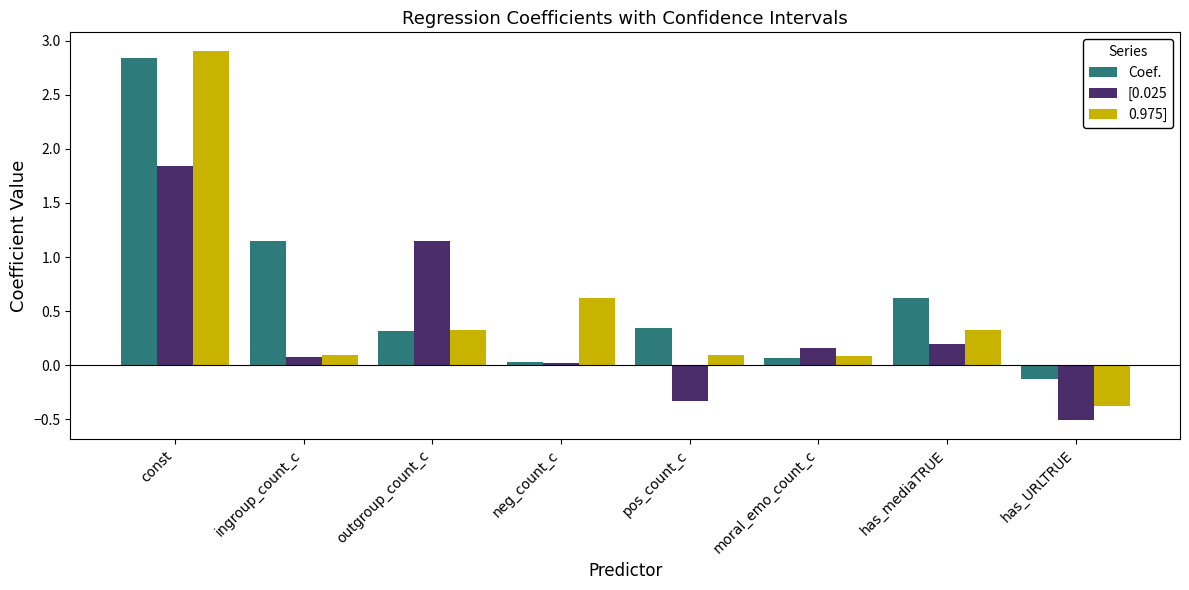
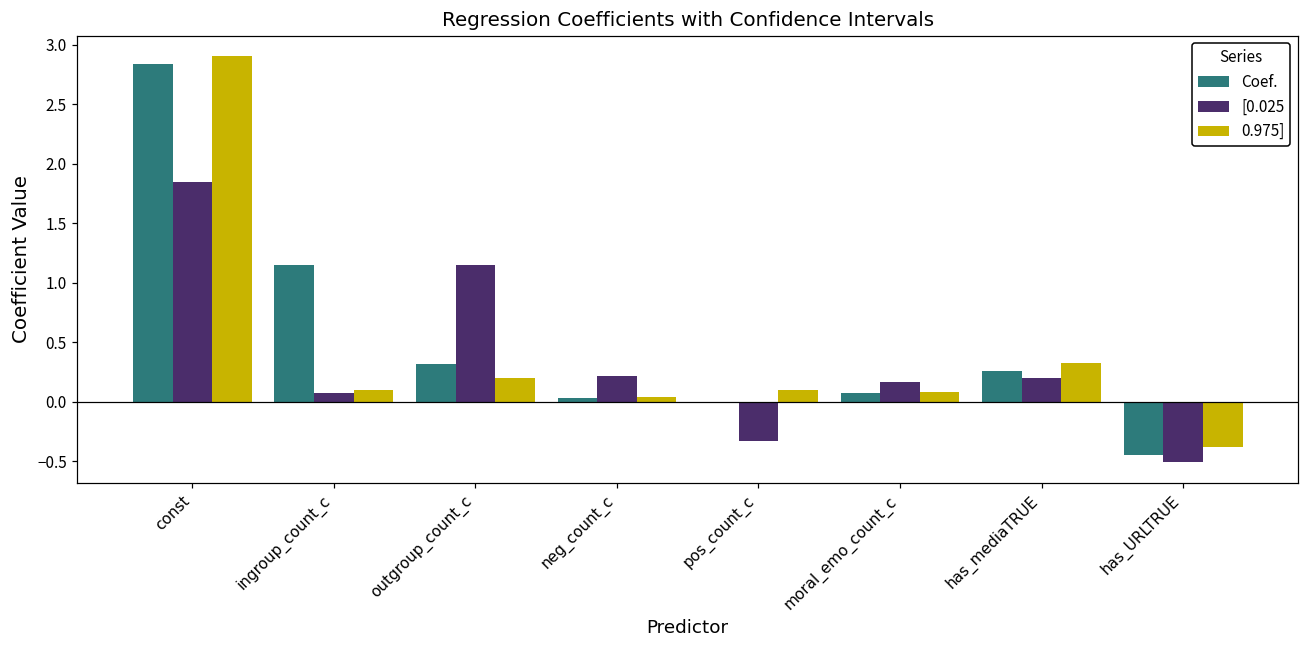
  {
    "Coef.": {
      "const": 2.84,
      "ingroup_count_c": 1.15,
      "outgroup_count_c": 0.32,
      "neg_count_c": 0.03,
-     "pos_count_c": 0.34,
+     "pos_count_c": 0.00,
      "moral_emo_count_c": 0.07,
-     "has_mediaTRUE": 0.62,
-     "has_URLTRUE": -0.13
+     "has_mediaTRUE": 0.26,
+     "has_URLTRUE": -0.44
    },
    "[0.025": {
      "const": 1.84,
      "ingroup_count_c": 0.08,
      "outgroup_count_c": 1.15,
-     "neg_count_c": 0.02,
+     "neg_count_c": 0.22,
      "pos_count_c": -0.33,
      "moral_emo_count_c": 0.16,
      "has_mediaTRUE": 0.20,
      "has_URLTRUE": -0.51
    },
    "0.975]": {
      "const": 2.90,
      "ingroup_count_c": 0.10,
-     "outgroup_count_c": 0.33,
-     "neg_count_c": 0.62,
+     "outgroup_count_c": 0.20,
+     "neg_count_c": 0.04,
      "pos_count_c": 0.10,
      "moral_emo_count_c": 0.08,
      "has_mediaTRUE": 0.33,
      "has_URLTRUE": -0.38
    }
  }
